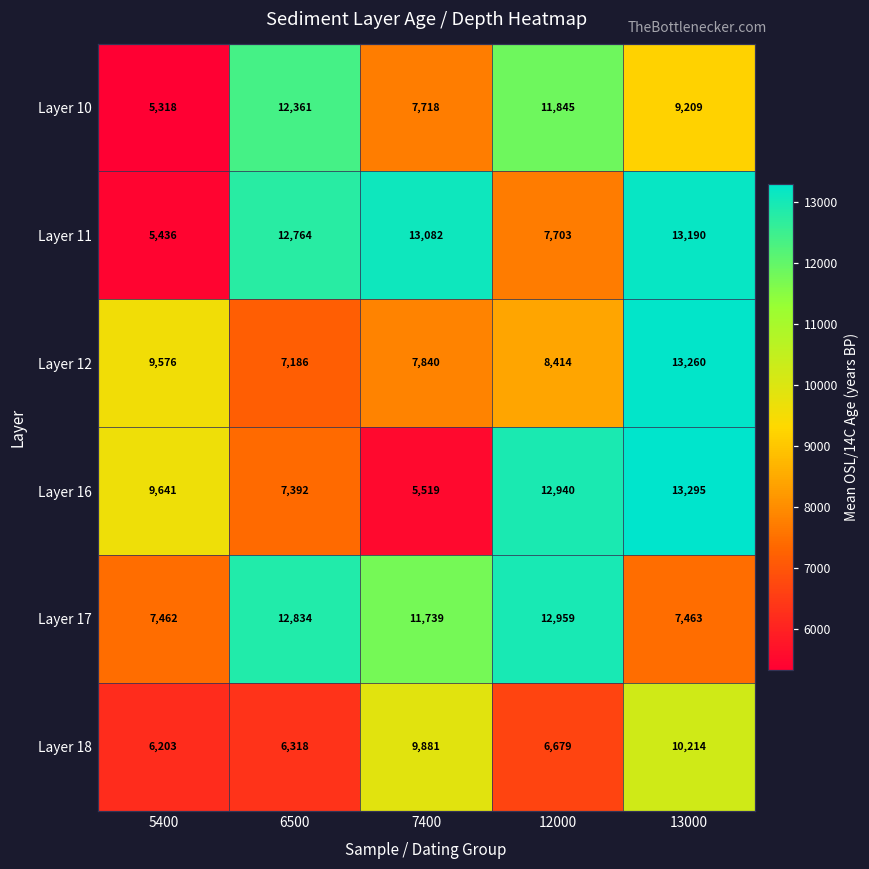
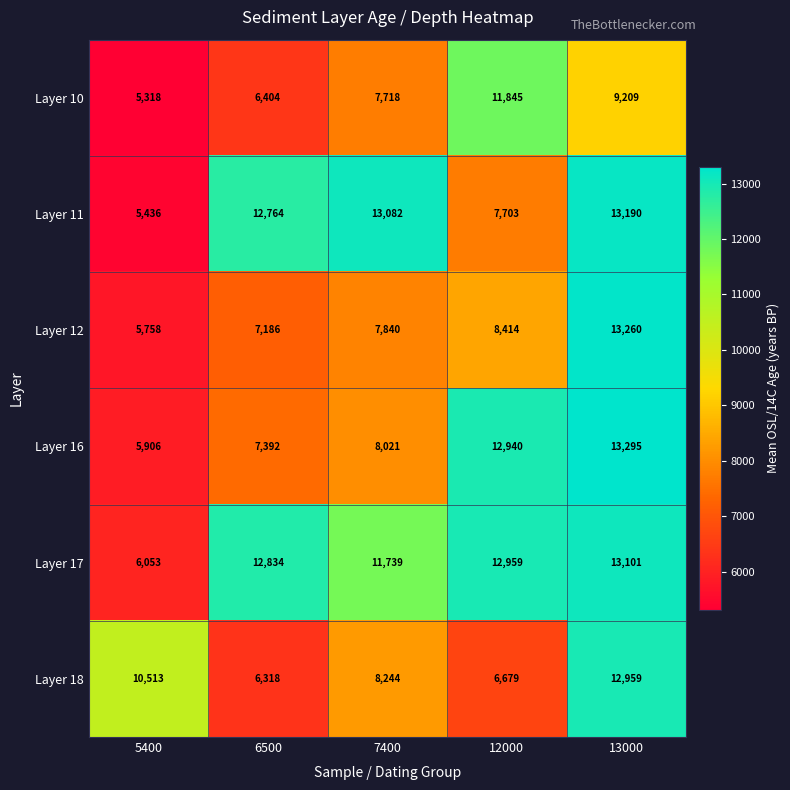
  {
    "Layer 10": {
      "5400": "5,318",
-     "6500": "12,361",
+     "6500": "6,404",
      "7400": "7,718",
      "12000": "11,845",
      "13000": "9,209"
    },
    "Layer 11": {
      "5400": "5,436",
      "6500": "12,764",
      "7400": "13,082",
      "12000": "7,703",
      "13000": "13,190"
    },
    "Layer 12": {
-     "5400": "9,576",
+     "5400": "5,758",
      "6500": "7,186",
      "7400": "7,840",
      "12000": "8,414",
      "13000": "13,260"
    },
    "Layer 16": {
-     "5400": "9,641",
+     "5400": "5,906",
      "6500": "7,392",
-     "7400": "5,519",
+     "7400": "8,021",
      "12000": "12,940",
      "13000": "13,295"
    },
    "Layer 17": {
-     "5400": "7,462",
+     "5400": "6,053",
      "6500": "12,834",
      "7400": "11,739",
      "12000": "12,959",
-     "13000": "7,463"
+     "13000": "13,101"
    },
    "Layer 18": {
-     "5400": "6,203",
+     "5400": "10,513",
      "6500": "6,318",
-     "7400": "9,881",
+     "7400": "8,244",
      "12000": "6,679",
-     "13000": "10,214"
+     "13000": "12,959"
    }
  }
